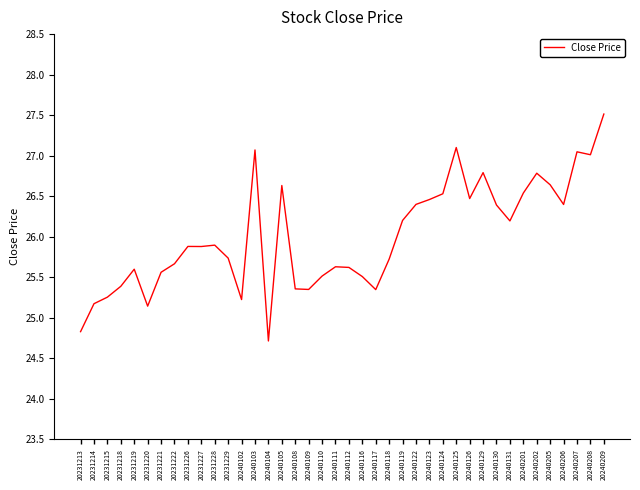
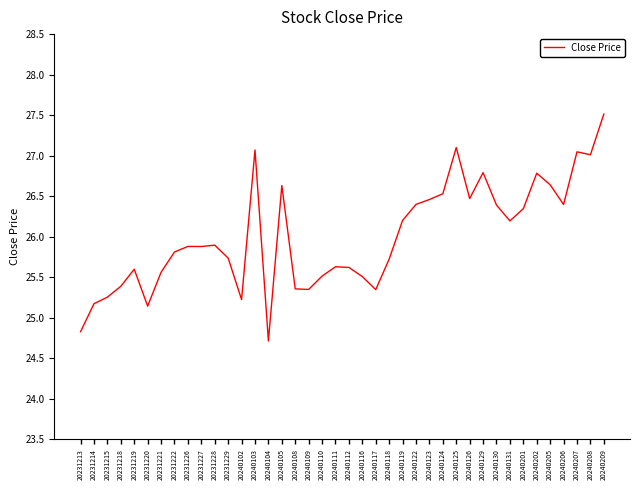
  {
    "20231213": 24.8,
    "20231214": 25.2,
    "20231215": 25.3,
    "20231218": 25.4,
    "20231219": 25.6,
    "20231220": 25.1,
    "20231221": 25.6,
-   "20231222": 25.7,
+   "20231222": 25.8,
    "20231226": 25.9,
    "20231227": 25.9,
    "20231228": 25.9,
    "20231229": 25.7,
    "20240102": 25.2,
    "20240103": 27.1,
    "20240104": 24.7,
    "20240105": 26.6,
    "20240108": 25.4,
    "20240109": 25.3,
    "20240110": 25.5,
    "20240111": 25.6,
    "20240112": 25.6,
    "20240116": 25.5,
    "20240117": 25.3,
    "20240118": 25.7,
    "20240119": 26.2,
    "20240122": 26.4,
    "20240123": 26.5,
    "20240124": 26.5,
    "20240125": 27.1,
    "20240126": 26.5,
    "20240129": 26.8,
    "20240130": 26.4,
    "20240131": 26.2,
-   "20240201": 26.5,
+   "20240201": 26.3,
    "20240202": 26.8,
    "20240205": 26.6,
    "20240206": 26.4,
    "20240207": 27.0,
    "20240208": 27.0,
    "20240209": 27.5
  }
